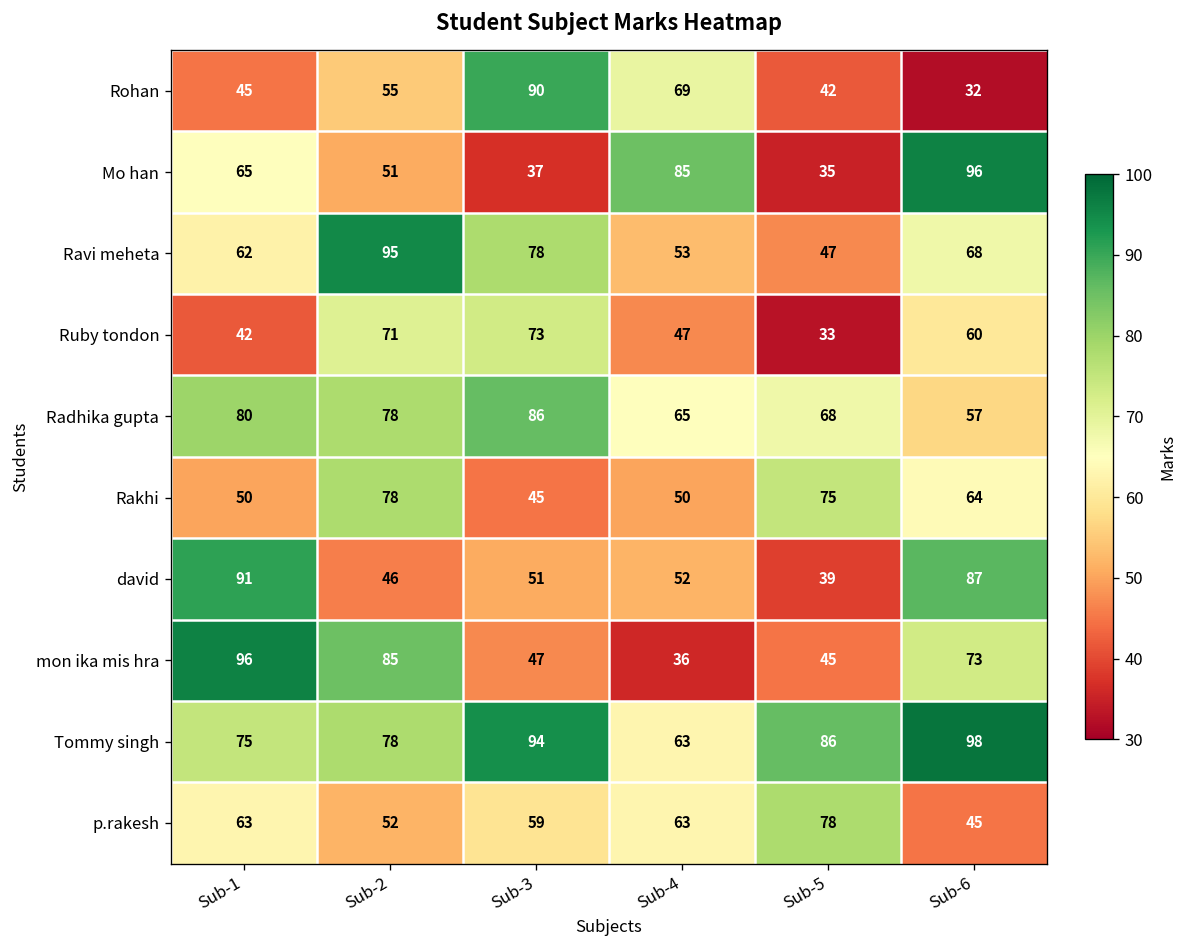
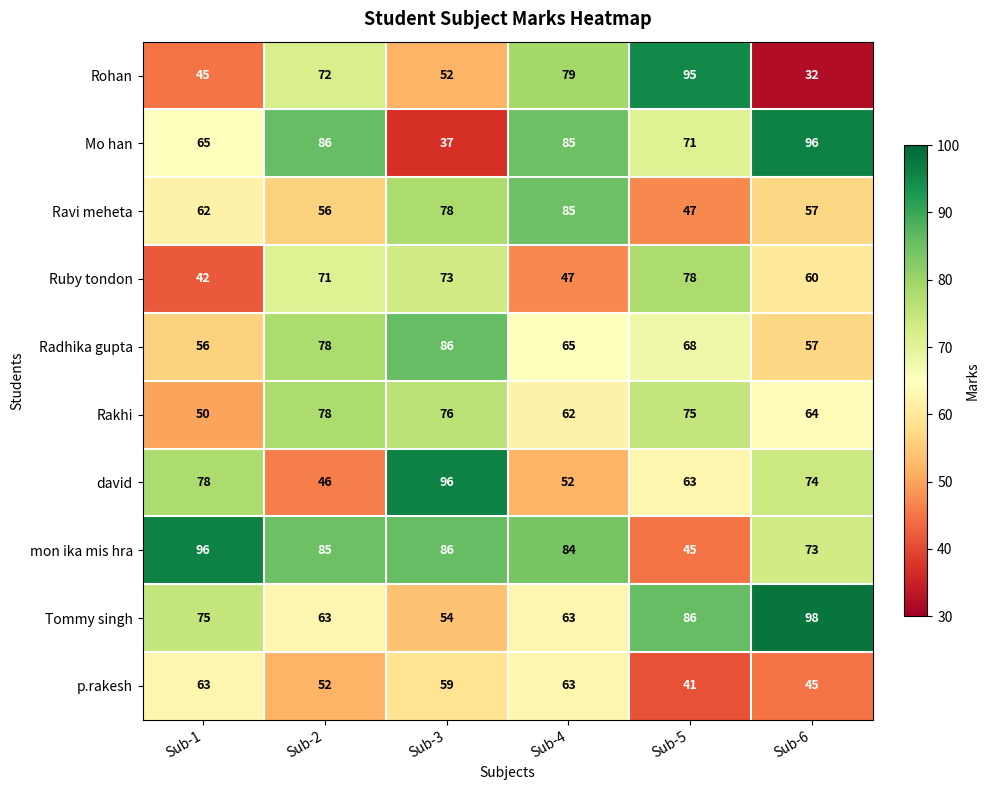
  {
    "Rohan": {
      "Sub-1": 45,
-     "Sub-2": 55,
-     "Sub-3": 90,
-     "Sub-4": 69,
-     "Sub-5": 42,
+     "Sub-2": 72,
+     "Sub-3": 52,
+     "Sub-4": 79,
+     "Sub-5": 95,
      "Sub-6": 32
    },
    "Mo han": {
      "Sub-1": 65,
-     "Sub-2": 51,
+     "Sub-2": 86,
      "Sub-3": 37,
      "Sub-4": 85,
-     "Sub-5": 35,
+     "Sub-5": 71,
      "Sub-6": 96
    },
    "Ravi meheta": {
      "Sub-1": 62,
-     "Sub-2": 95,
+     "Sub-2": 56,
      "Sub-3": 78,
-     "Sub-4": 53,
+     "Sub-4": 85,
      "Sub-5": 47,
-     "Sub-6": 68
+     "Sub-6": 57
    },
    "Ruby tondon": {
      "Sub-1": 42,
      "Sub-2": 71,
      "Sub-3": 73,
      "Sub-4": 47,
-     "Sub-5": 33,
+     "Sub-5": 78,
      "Sub-6": 60
    },
    "Radhika gupta": {
-     "Sub-1": 80,
+     "Sub-1": 56,
      "Sub-2": 78,
      "Sub-3": 86,
      "Sub-4": 65,
      "Sub-5": 68,
      "Sub-6": 57
    },
    "Rakhi": {
      "Sub-1": 50,
      "Sub-2": 78,
-     "Sub-3": 45,
-     "Sub-4": 50,
+     "Sub-3": 76,
+     "Sub-4": 62,
      "Sub-5": 75,
      "Sub-6": 64
    },
    "david": {
-     "Sub-1": 91,
+     "Sub-1": 78,
      "Sub-2": 46,
-     "Sub-3": 51,
+     "Sub-3": 96,
      "Sub-4": 52,
-     "Sub-5": 39,
-     "Sub-6": 87
+     "Sub-5": 63,
+     "Sub-6": 74
    },
    "mon ika mis hra": {
      "Sub-1": 96,
      "Sub-2": 85,
-     "Sub-3": 47,
-     "Sub-4": 36,
+     "Sub-3": 86,
+     "Sub-4": 84,
      "Sub-5": 45,
      "Sub-6": 73
    },
    "Tommy singh": {
      "Sub-1": 75,
-     "Sub-2": 78,
-     "Sub-3": 94,
+     "Sub-2": 63,
+     "Sub-3": 54,
      "Sub-4": 63,
      "Sub-5": 86,
      "Sub-6": 98
    },
    "p.rakesh": {
      "Sub-1": 63,
      "Sub-2": 52,
      "Sub-3": 59,
      "Sub-4": 63,
-     "Sub-5": 78,
+     "Sub-5": 41,
      "Sub-6": 45
    }
  }
